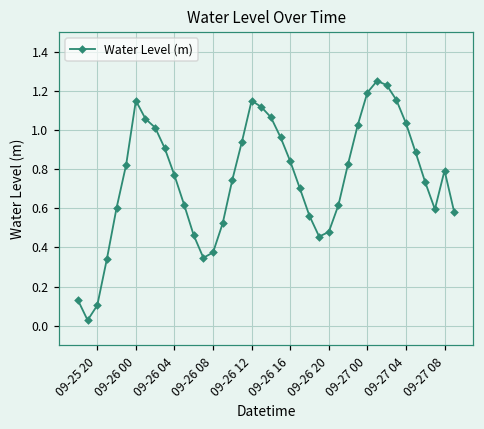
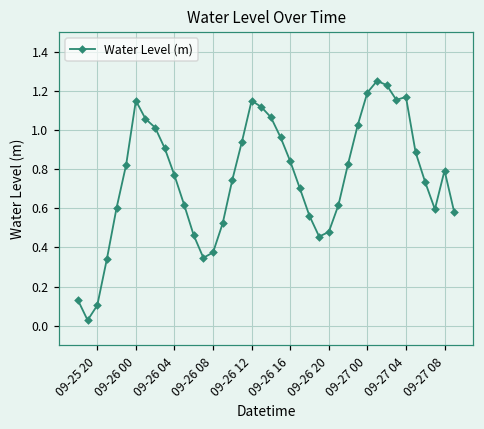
  {
    "09-25 20": 0.10,
    "09-26 00": 1.15,
    "09-26 04": 0.77,
    "09-26 08": 0.37,
    "09-26 12": 1.15,
    "09-26 16": 0.84,
    "09-26 20": 0.48,
    "09-27 00": 1.19,
-   "09-27 04": 1.04,
+   "09-27 04": 1.17,
    "09-27 08": 0.79
  }
